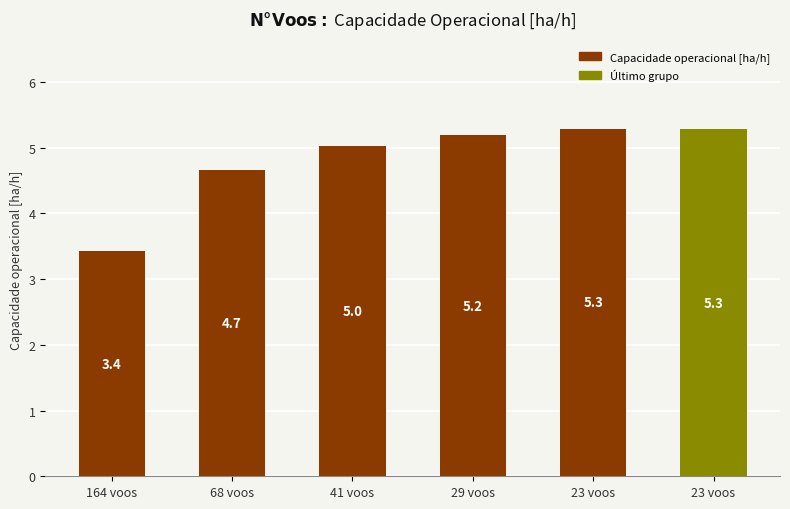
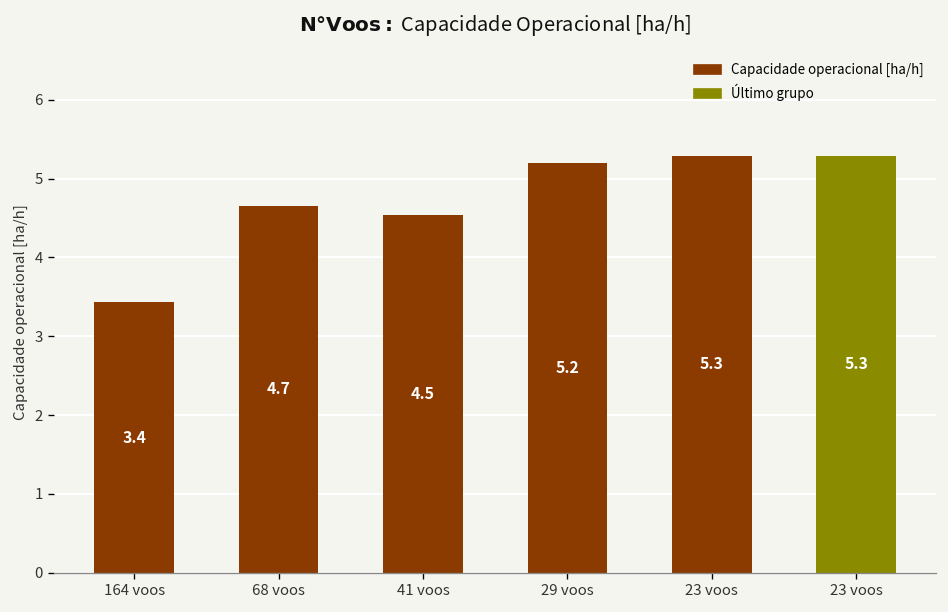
  {
    "164 voos": 3.4,
    "68 voos": 4.7,
-   "41 voos": 5.0,
+   "41 voos": 4.5,
    "29 voos": 5.2
  }
